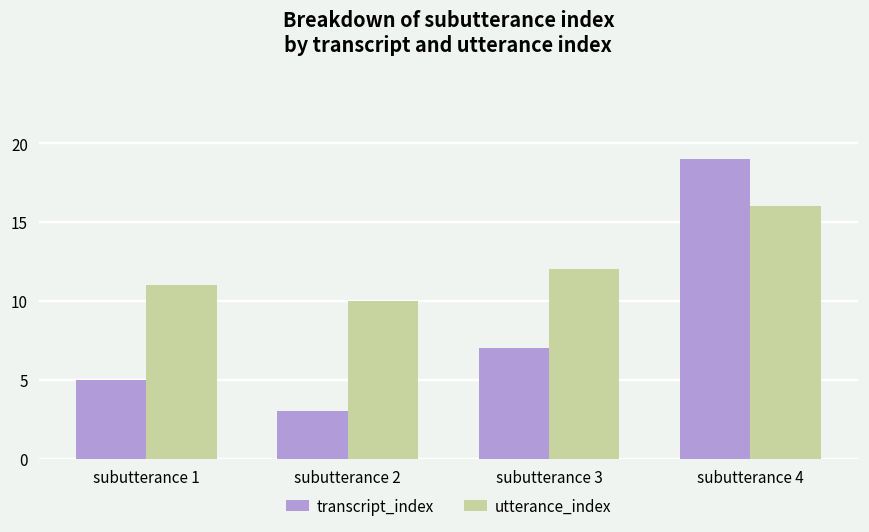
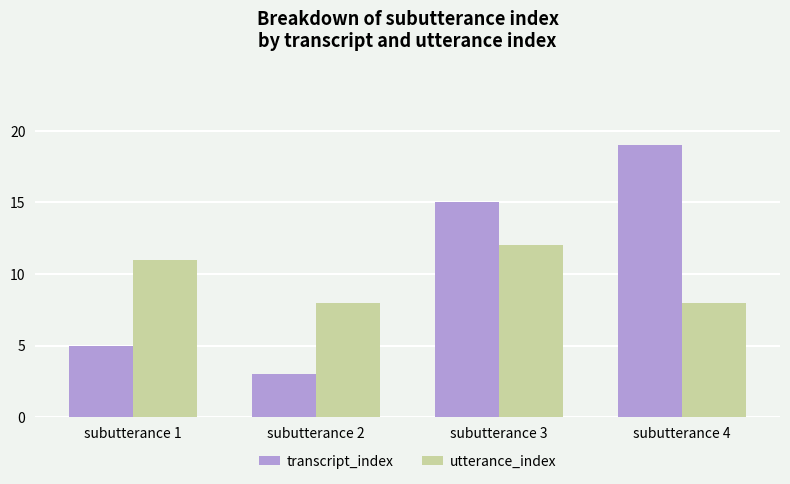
  {
    "transcript_index": {
      "subutterance 1": 5,
      "subutterance 2": 3,
-     "subutterance 3": 7,
+     "subutterance 3": 15,
      "subutterance 4": 19
    },
    "utterance_index": {
      "subutterance 1": 11,
-     "subutterance 2": 10,
+     "subutterance 2": 8,
      "subutterance 3": 12,
-     "subutterance 4": 16
+     "subutterance 4": 8
    }
  }
